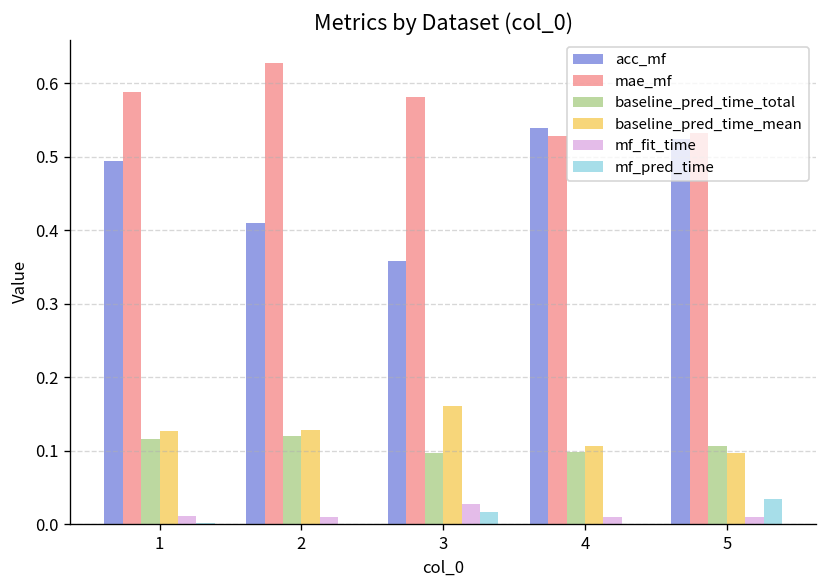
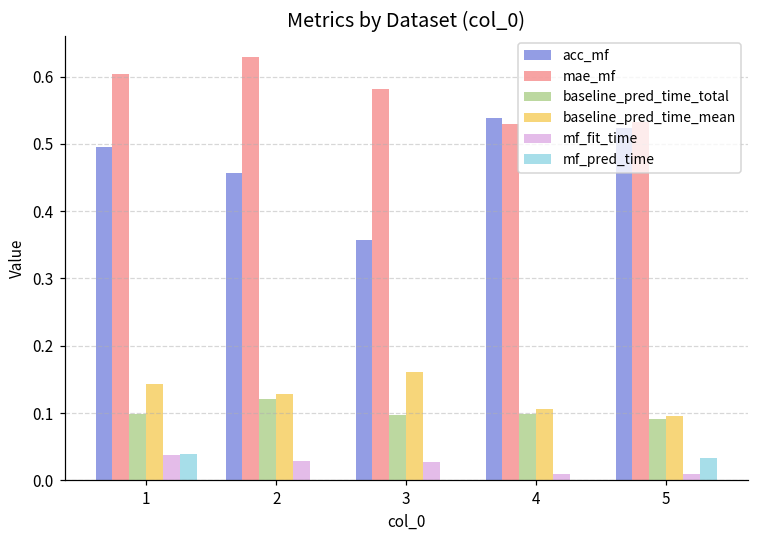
  {
    "acc_mf": {
      "1": 0.50,
-     "2": 0.41,
+     "2": 0.46,
      "3": 0.36,
      "4": 0.54
    },
    "mae_mf": {
-     "1": 0.59,
+     "1": 0.60,
      "2": 0.63,
      "3": 0.58,
      "4": 0.53
    },
    "baseline_pred_time_total": {
-     "1": 0.12,
+     "1": 0.10,
      "2": 0.12,
      "3": 0.10,
      "4": 0.10,
-     "5": 0.11
+     "5": 0.09
    },
    "baseline_pred_time_mean": {
-     "1": 0.13,
+     "1": 0.14,
      "2": 0.13,
      "3": 0.16,
      "4": 0.11,
      "5": 0.10
    },
    "mf_fit_time": {
-     "1": 0.01,
-     "2": 0.01,
+     "1": 0.04,
+     "2": 0.03,
      "3": 0.03,
      "4": 0.01,
      "5": 0.01
    },
    "mf_pred_time": {
-     "1": 0.00,
-     "3": 0.02,
+     "1": 0.04,
+     "3": 0.00,
      "5": 0.03
    }
  }
